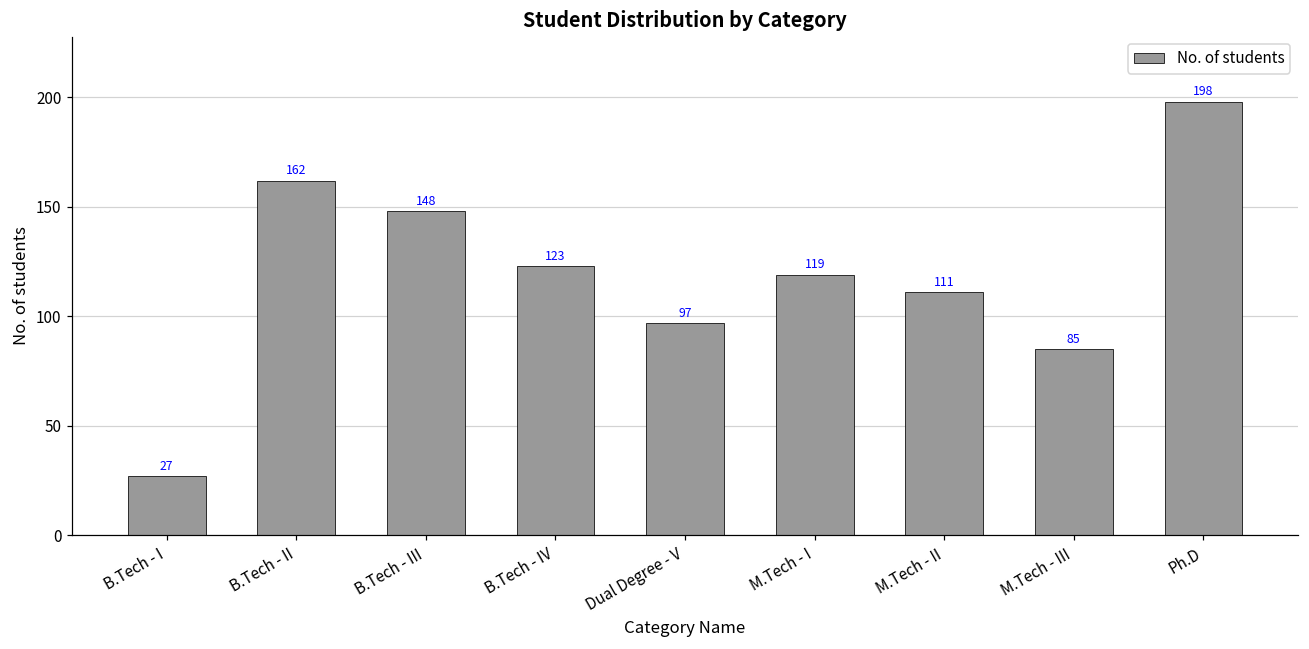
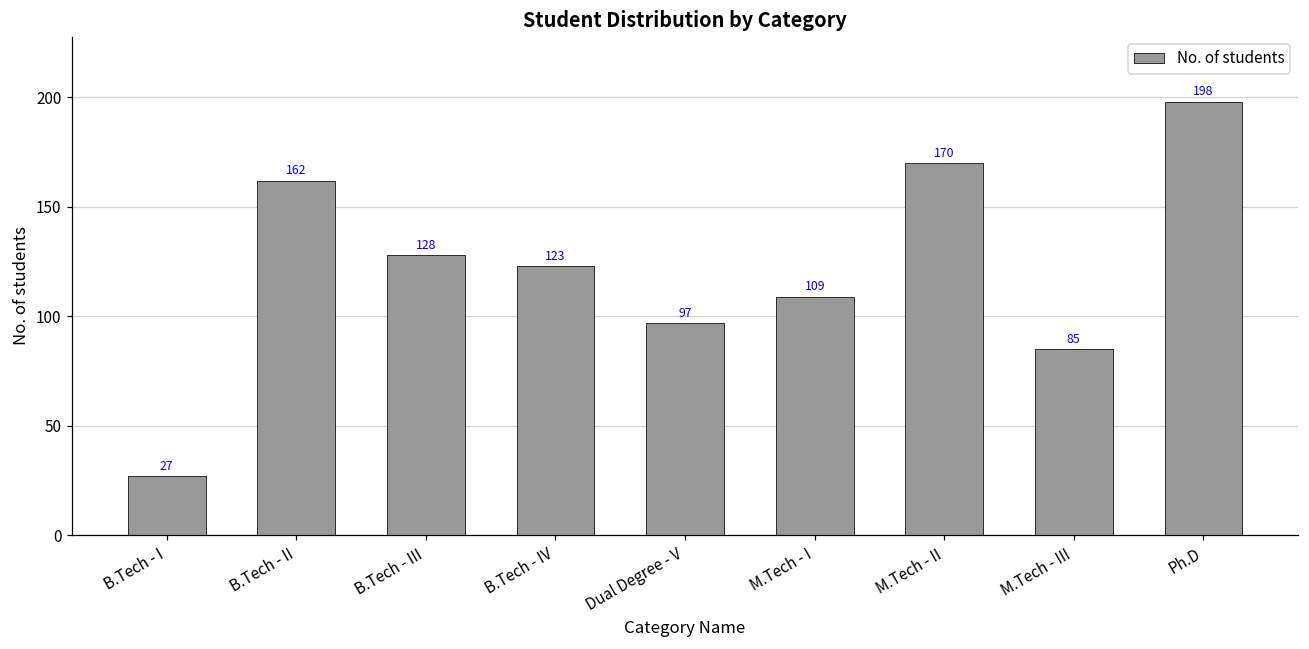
  {
    "B.Tech - I": 27,
    "B.Tech - II": 162,
-   "B.Tech - III": 148,
+   "B.Tech - III": 128,
    "B.Tech - IV": 123,
    "Dual Degree - V": 97,
-   "M.Tech - I": 119,
-   "M.Tech - II": 111,
+   "M.Tech - I": 109,
+   "M.Tech - II": 170,
    "M.Tech - III": 85,
    "Ph.D": 198
  }
